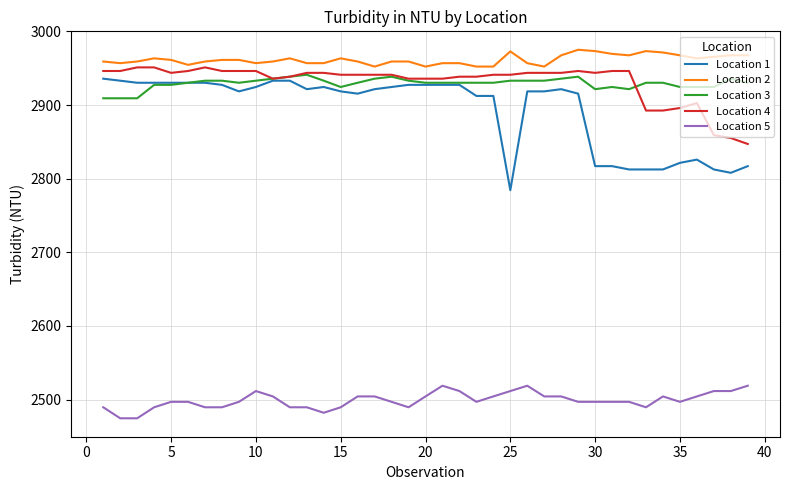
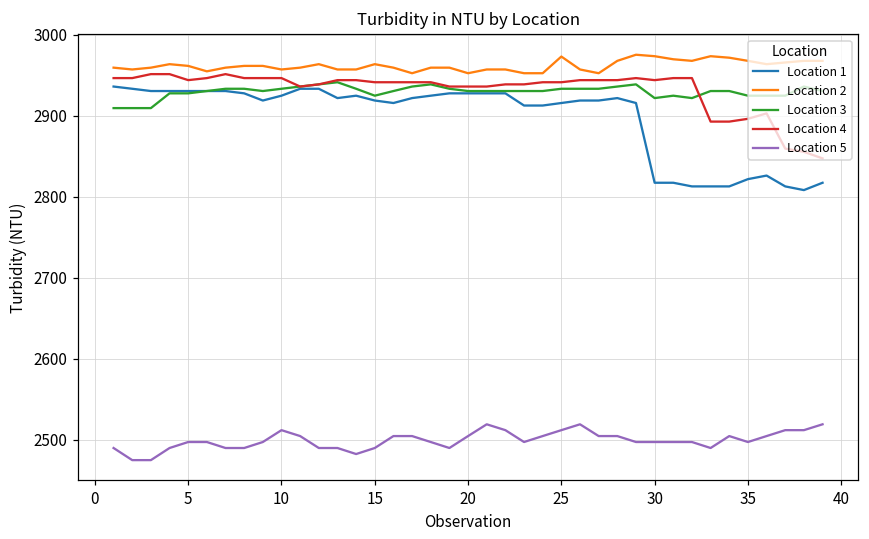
  {
    "Location 1": {
      "10": 2920,
      "15": 2920,
-     "25": 2780,
+     "25": 2920,
      "30": 2820,
      "35": 2820
    },
    "Location 2": {
      "5": 2960,
      "10": 2960,
      "15": 2960,
      "20": 2950,
      "25": 2970,
      "30": 2970,
      "35": 2970
    },
    "Location 3": {
      "10": 2930,
      "15": 2920,
      "25": 2930,
      "30": 2920,
      "35": 2920
    },
    "Location 4": {
      "5": 2940,
      "10": 2950,
      "15": 2940,
      "20": 2940,
      "25": 2940,
      "30": 2940,
      "35": 2900
    },
    "Location 5": {
      "5": 2500,
      "10": 2510,
      "15": 2490,
      "20": 2500,
      "25": 2510,
      "30": 2500,
      "35": 2500
    }
  }
